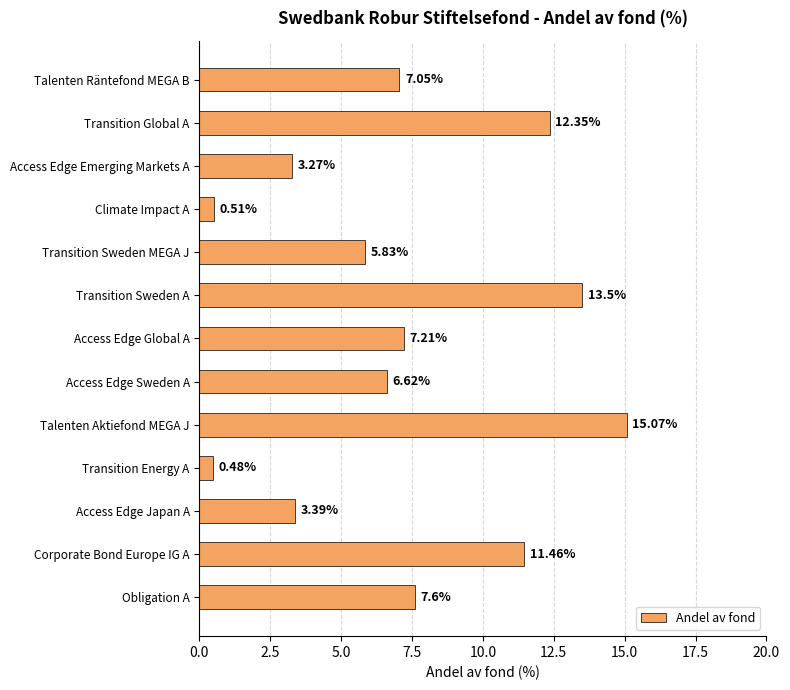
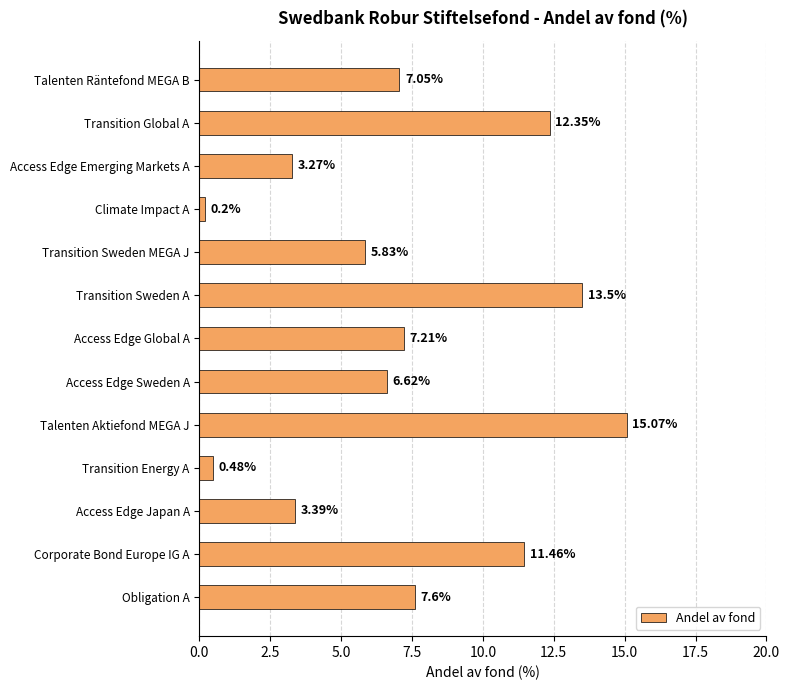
  {
    "Talenten Räntefond MEGA B": "7.05%",
    "Transition Global A": "12.35%",
    "Access Edge Emerging Markets A": "3.27%",
-   "Climate Impact A": "0.51%",
+   "Climate Impact A": "0.2%",
    "Transition Sweden MEGA J": "5.83%",
    "Transition Sweden A": "13.5%",
    "Access Edge Global A": "7.21%",
    "Access Edge Sweden A": "6.62%",
    "Talenten Aktiefond MEGA J": "15.07%",
    "Transition Energy A": "0.48%",
    "Access Edge Japan A": "3.39%",
    "Corporate Bond Europe IG A": "11.46%",
    "Obligation A": "7.6%"
  }
